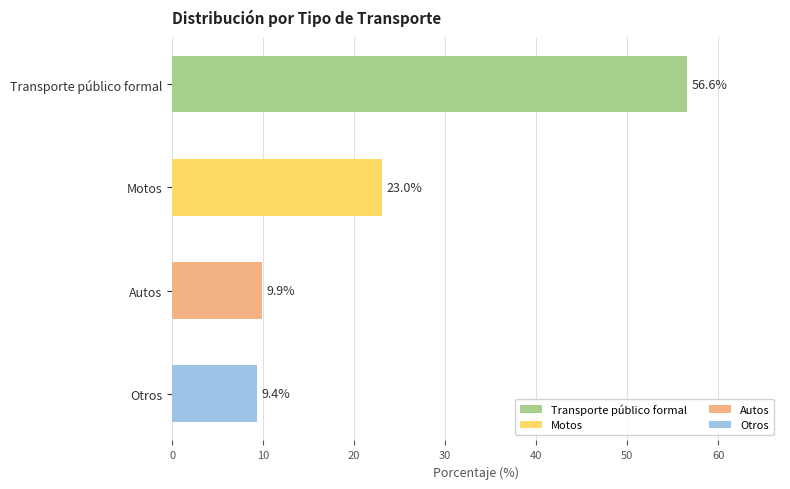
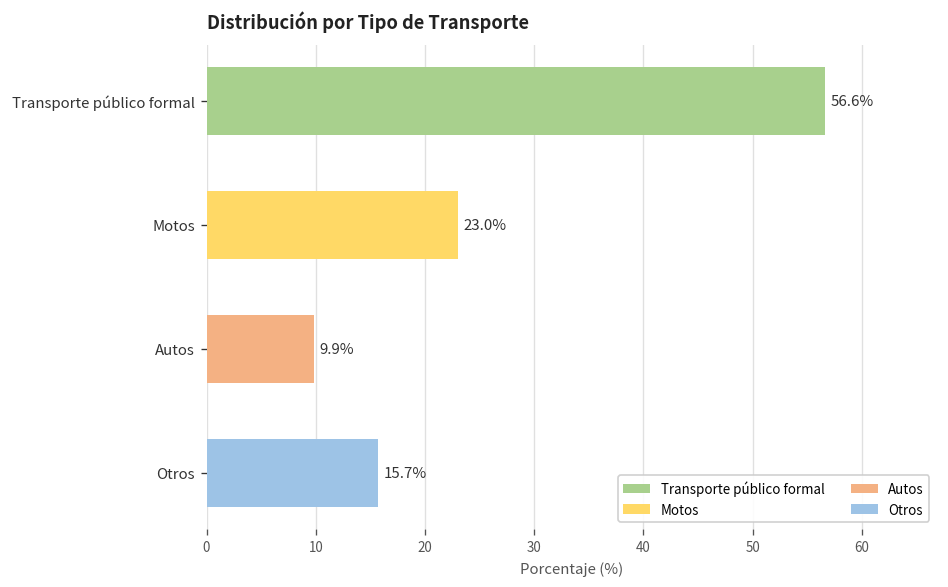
  {
    "Transporte público formal": "56.6%",
    "Motos": "23.0%",
    "Autos": "9.9%",
-   "Otros": "9.4%"
+   "Otros": "15.7%"
  }
